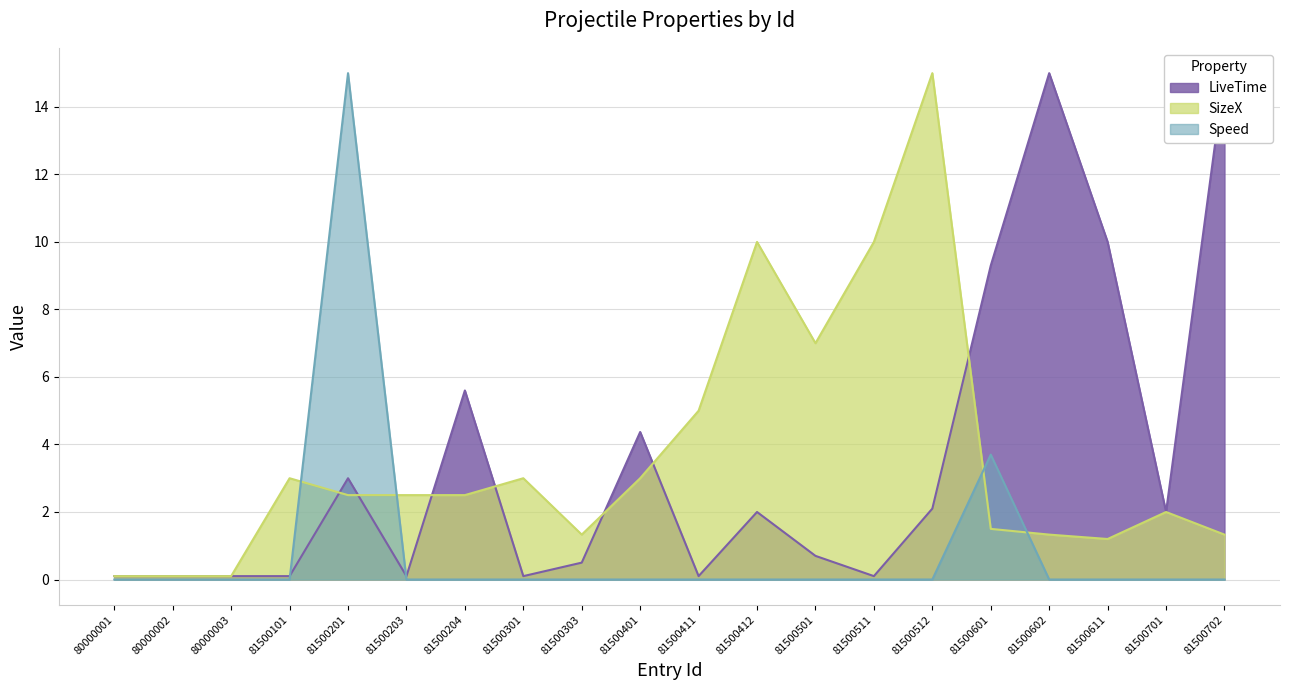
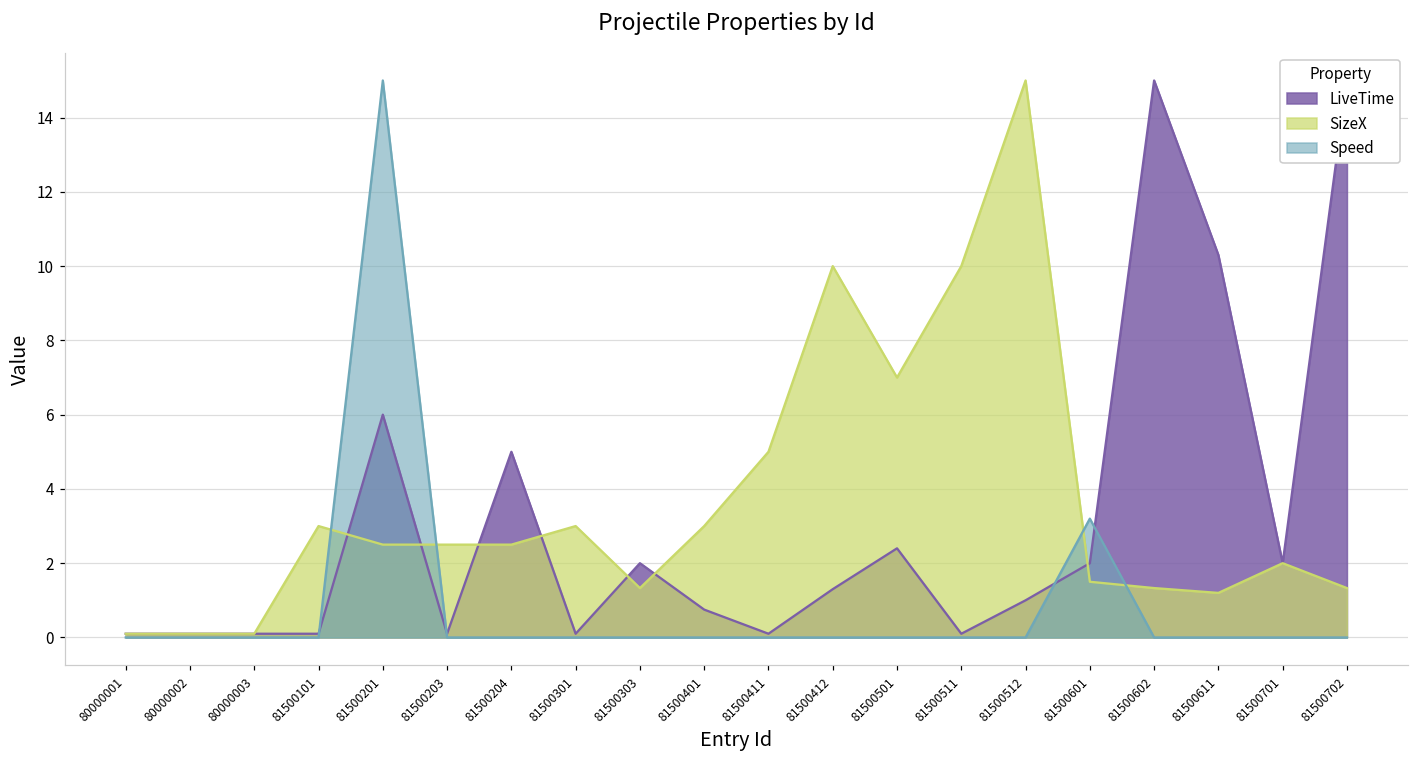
  {
    "LiveTime": {
      "81500101": 0.1,
-     "81500201": 3,
+     "81500201": 6,
      "81500203": 0.1,
-     "81500204": 5.6,
+     "81500204": 5.0,
      "81500301": 0.1,
-     "81500303": 0.5,
-     "81500401": 4.4,
+     "81500303": 2.0,
+     "81500401": 0.8,
      "81500411": 0.1,
-     "81500412": 2.0,
-     "81500501": 0.7,
+     "81500412": 1.3,
+     "81500501": 2.4,
      "81500511": 0.1,
-     "81500512": 2.1,
-     "81500601": 9.3,
+     "81500512": 1.0,
+     "81500601": 2.0,
      "81500602": 15.0,
-     "81500611": 10.0
+     "81500611": 10.3
    },
    "SizeX": {
      "81500101": 3.0,
      "81500201": 2.5,
      "81500203": 2.5,
      "81500204": 2.5,
      "81500301": 3.0,
      "81500303": 1.3,
      "81500401": 3.0,
      "81500411": 5.0,
      "81500412": 10.0,
      "81500501": 7.0,
      "81500511": 10.0,
      "81500512": 15.0,
      "81500601": 1.5,
      "81500602": 1.3,
      "81500611": 1.2,
      "81500702": 1.3
    },
    "Speed": {
      "80000001": 0.0,
      "80000002": 0.0,
      "80000003": 0.0,
      "81500101": 0.0,
      "81500201": 15.0,
      "81500203": 0.0,
      "81500204": 0.0,
      "81500301": 0.0,
      "81500303": 0.0,
      "81500401": 0.0,
      "81500411": 0.0,
      "81500412": 0.0,
      "81500501": 0.0,
      "81500511": 0.0,
      "81500512": 0.0,
-     "81500601": 3.7,
+     "81500601": 3.2,
      "81500602": 0.0,
      "81500611": 0.0,
      "81500701": 0.0,
      "81500702": 0.0
    }
  }
